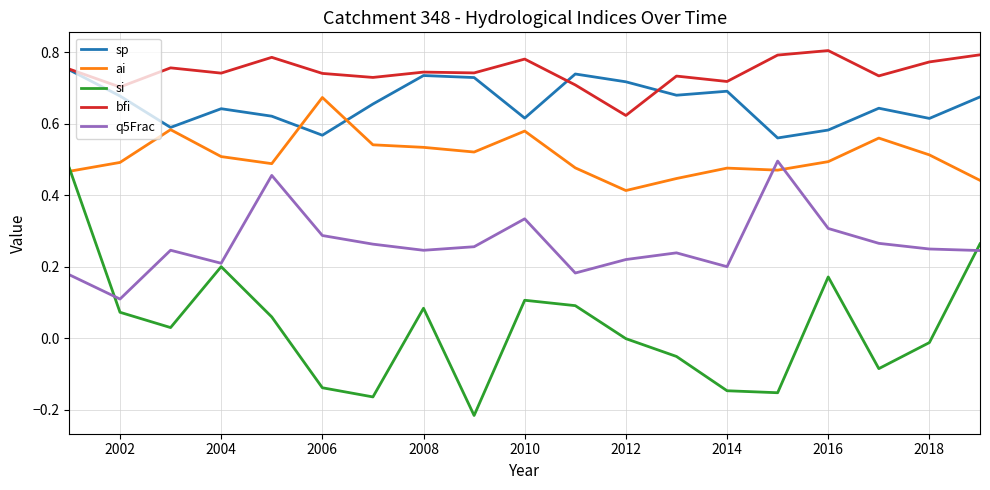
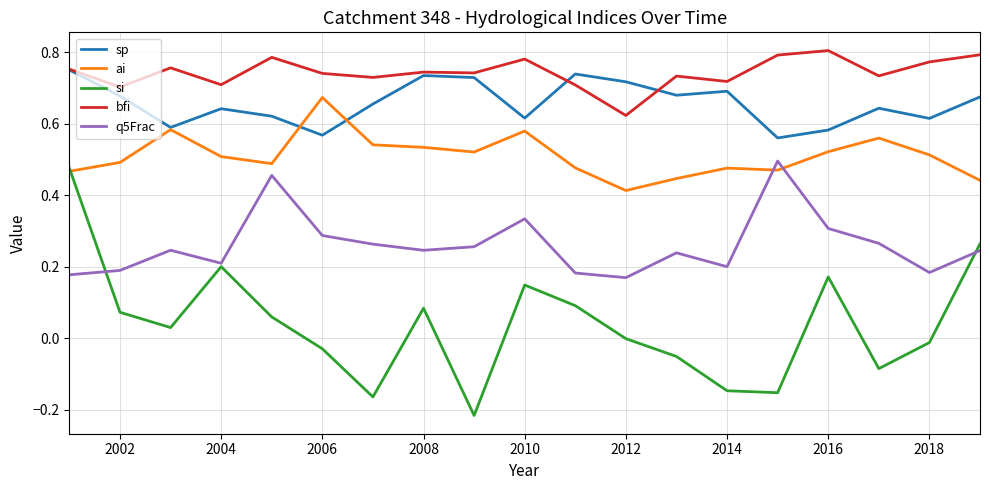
  {
    "sp": {
      "2004": 0.64,
      "2006": 0.57,
      "2008": 0.74,
      "2010": 0.62,
      "2012": 0.72,
      "2014": 0.69,
      "2016": 0.58,
      "2018": 0.62
    },
    "ai": {
      "2002": 0.49,
      "2004": 0.51,
      "2006": 0.67,
      "2008": 0.53,
      "2010": 0.58,
      "2012": 0.41,
      "2014": 0.48,
-     "2016": 0.49,
+     "2016": 0.52,
      "2018": 0.51
    },
    "si": {
      "2002": 0.07,
      "2004": 0.20,
-     "2006": -0.14,
+     "2006": -0.03,
      "2008": 0.08,
-     "2010": 0.11,
+     "2010": 0.15,
      "2012": 0.00,
      "2014": -0.15,
      "2016": 0.17,
      "2018": -0.01
    },
    "bfi": {
-     "2004": 0.74,
+     "2004": 0.71,
      "2006": 0.74,
      "2008": 0.74,
      "2010": 0.78,
      "2012": 0.62,
      "2014": 0.72,
      "2016": 0.81,
      "2018": 0.77
    },
    "q5Frac": {
-     "2002": 0.11,
+     "2002": 0.19,
      "2004": 0.21,
      "2006": 0.29,
      "2008": 0.25,
      "2010": 0.33,
-     "2012": 0.22,
+     "2012": 0.17,
      "2014": 0.20,
      "2016": 0.31,
-     "2018": 0.25
+     "2018": 0.18
    }
  }
